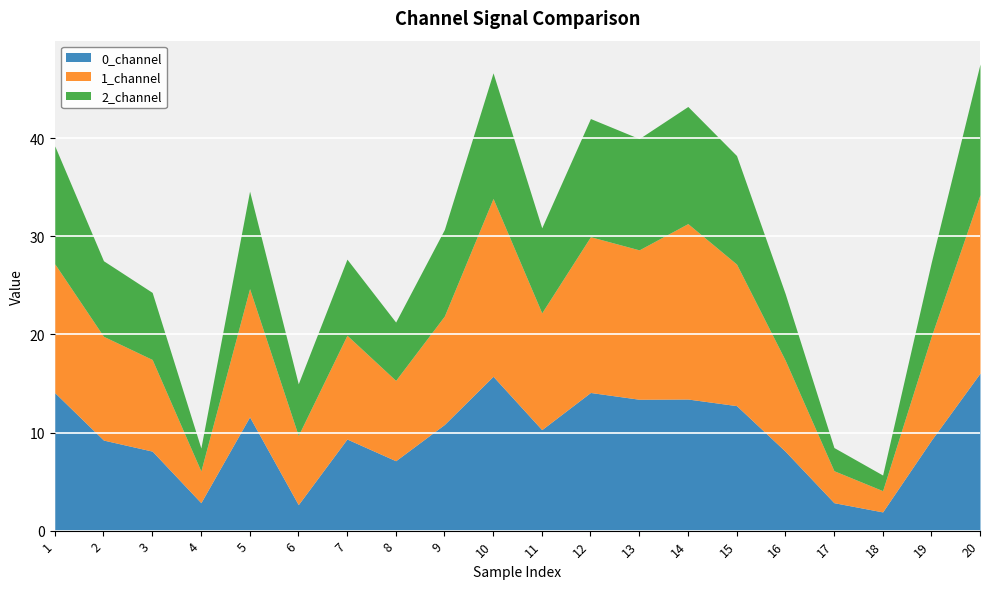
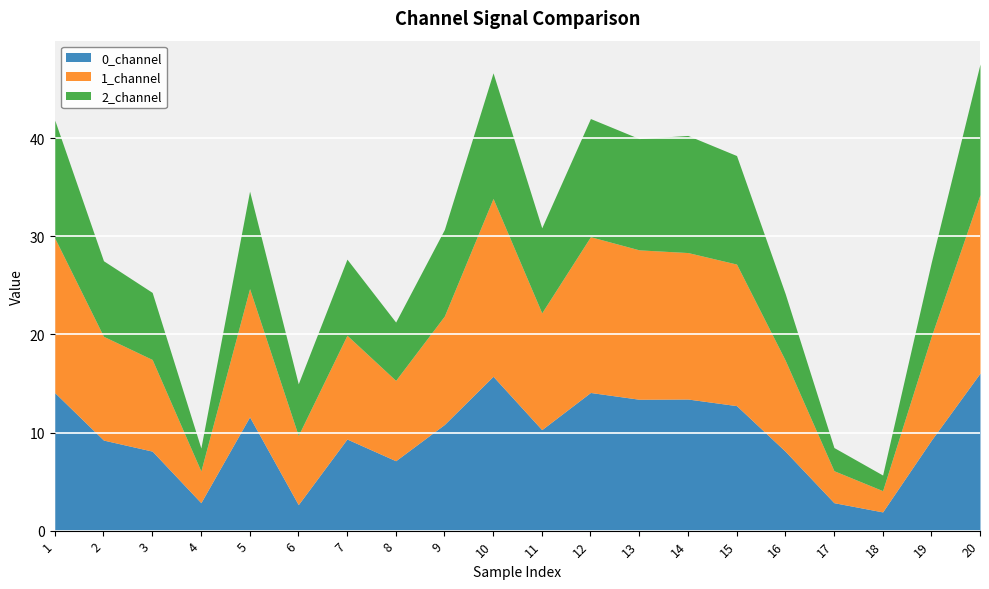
  {
    "0_channel": {
      "1": 14,
      "2": 9,
      "3": 8,
      "4": 3,
      "5": 12,
      "6": 3,
      "7": 9,
      "8": 7,
      "9": 11,
      "10": 16,
      "11": 10,
      "12": 14,
      "13": 13,
      "14": 13,
      "15": 13,
      "16": 8,
      "17": 3,
      "18": 2,
      "19": 9,
      "20": 16
    },
    "1_channel": {
-     "1": 13,
+     "1": 16,
      "2": 11,
      "3": 9,
      "4": 3,
      "5": 13,
      "6": 7,
      "7": 11,
      "8": 8,
      "9": 11,
      "10": 18,
      "11": 12,
      "12": 16,
      "13": 15,
-     "14": 18,
+     "14": 15,
      "15": 14,
      "16": 9,
      "17": 3,
      "18": 2,
      "19": 11,
      "20": 18
    },
    "2_channel": {
      "1": 12,
      "2": 8,
      "3": 7,
      "4": 2,
      "5": 10,
      "6": 5,
      "7": 8,
      "8": 6,
      "9": 9,
      "10": 13,
      "11": 9,
      "12": 12,
      "13": 11,
      "14": 12,
      "15": 11,
      "16": 7,
      "17": 2,
      "18": 2,
      "19": 8,
      "20": 13
    }
  }
